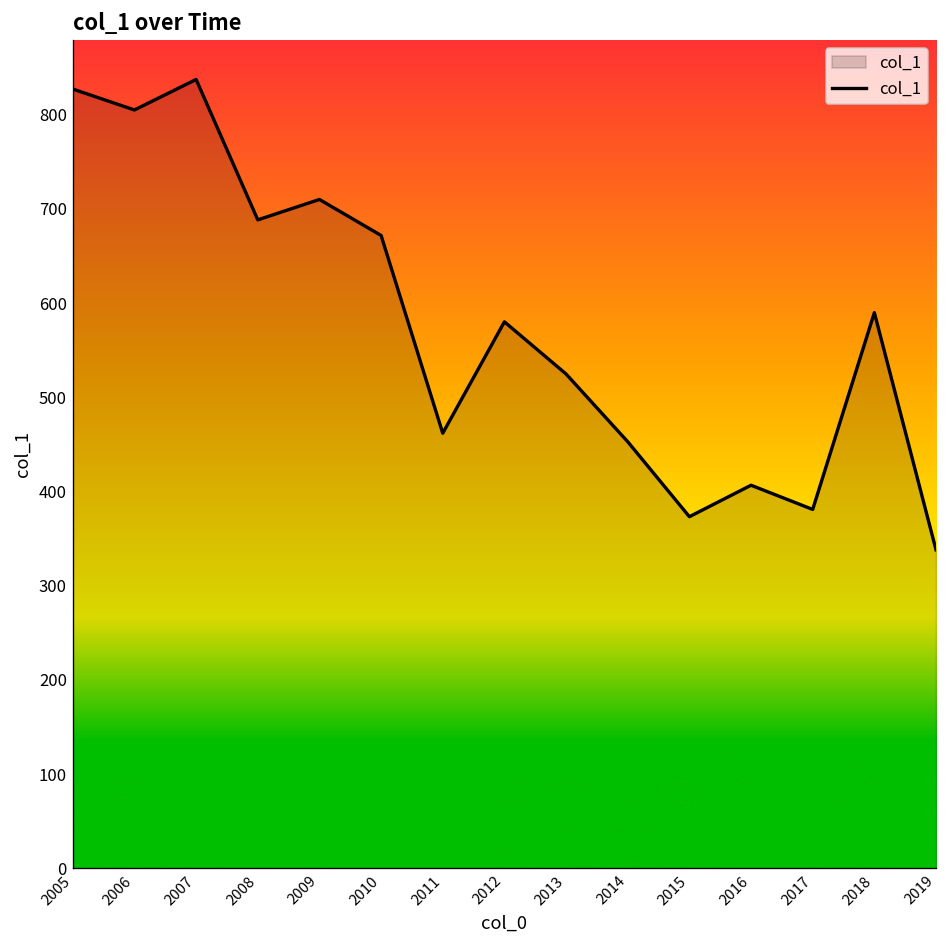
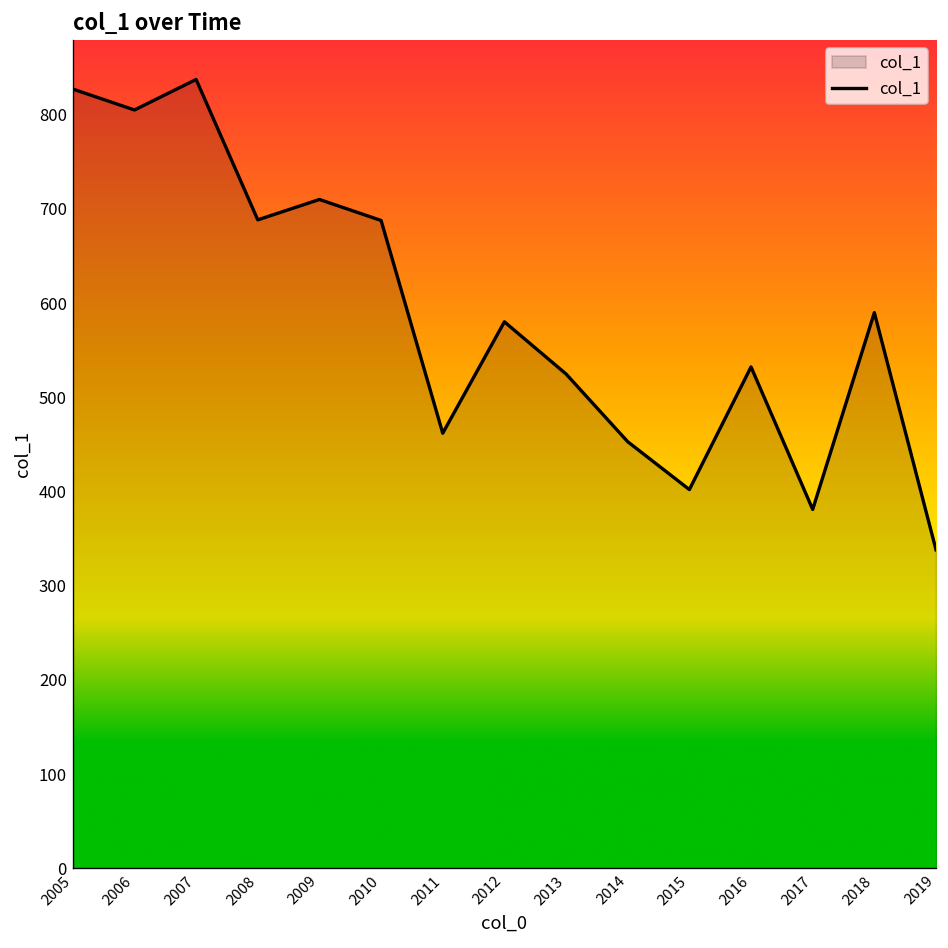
  {
    "2005": 830,
    "2006": 810,
    "2007": 840,
    "2008": 690,
    "2009": 710,
-   "2010": 670,
+   "2010": 690,
    "2011": 460,
    "2012": 580,
    "2013": 520,
    "2014": 450,
-   "2015": 370,
-   "2016": 410,
+   "2015": 400,
+   "2016": 530,
    "2017": 380,
    "2018": 590,
    "2019": 340
  }
